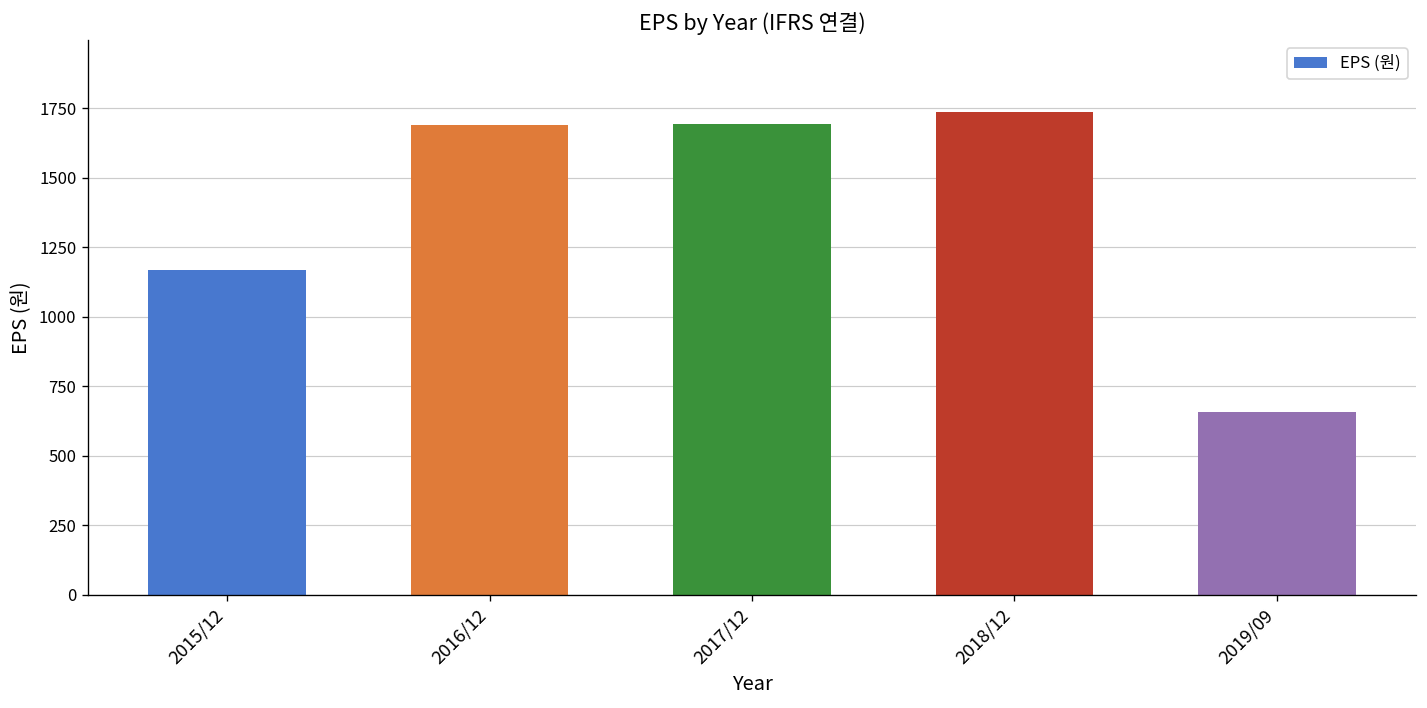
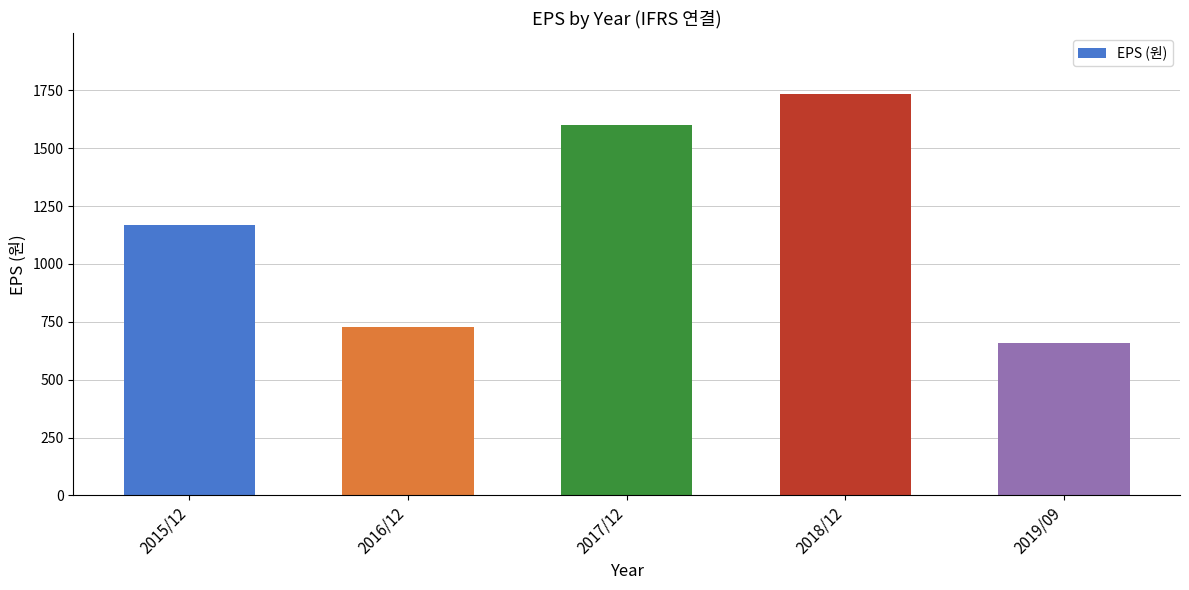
  {
    "2015/12": 1170,
-   "2016/12": 1690,
-   "2017/12": 1690,
+   "2016/12": 730,
+   "2017/12": 1600,
    "2018/12": 1740,
    "2019/09": 660
  }
